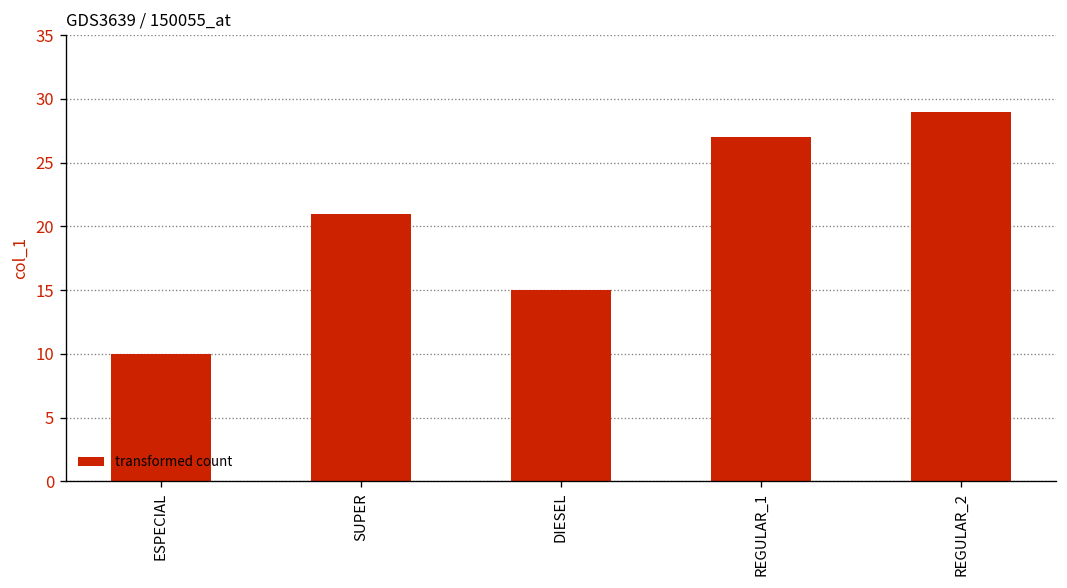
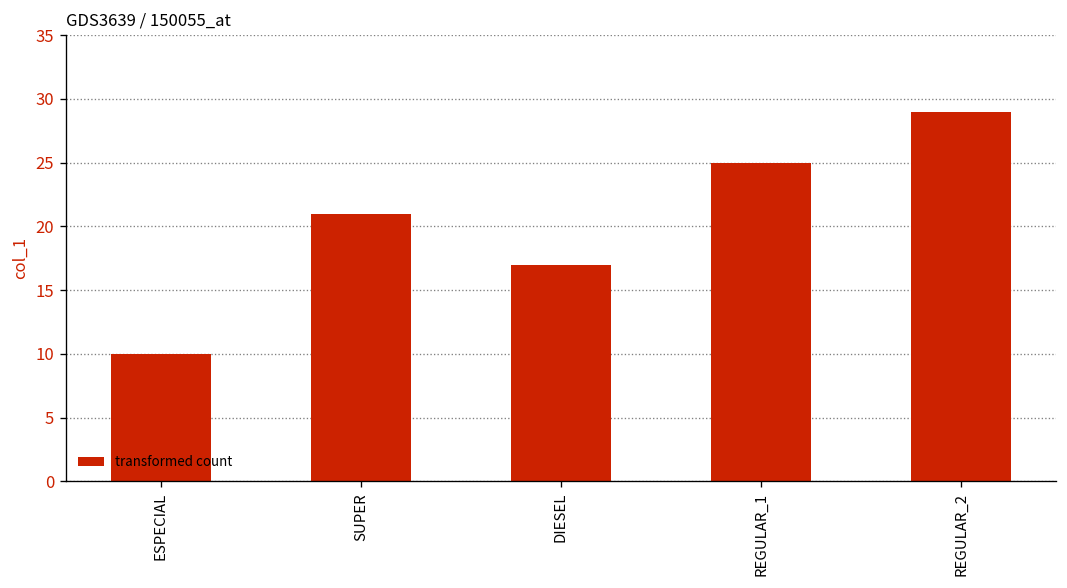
  {
    "ESPECIAL": 10,
    "SUPER": 21,
-   "DIESEL": 15,
-   "REGULAR_1": 27,
+   "DIESEL": 17,
+   "REGULAR_1": 25,
    "REGULAR_2": 29
  }
